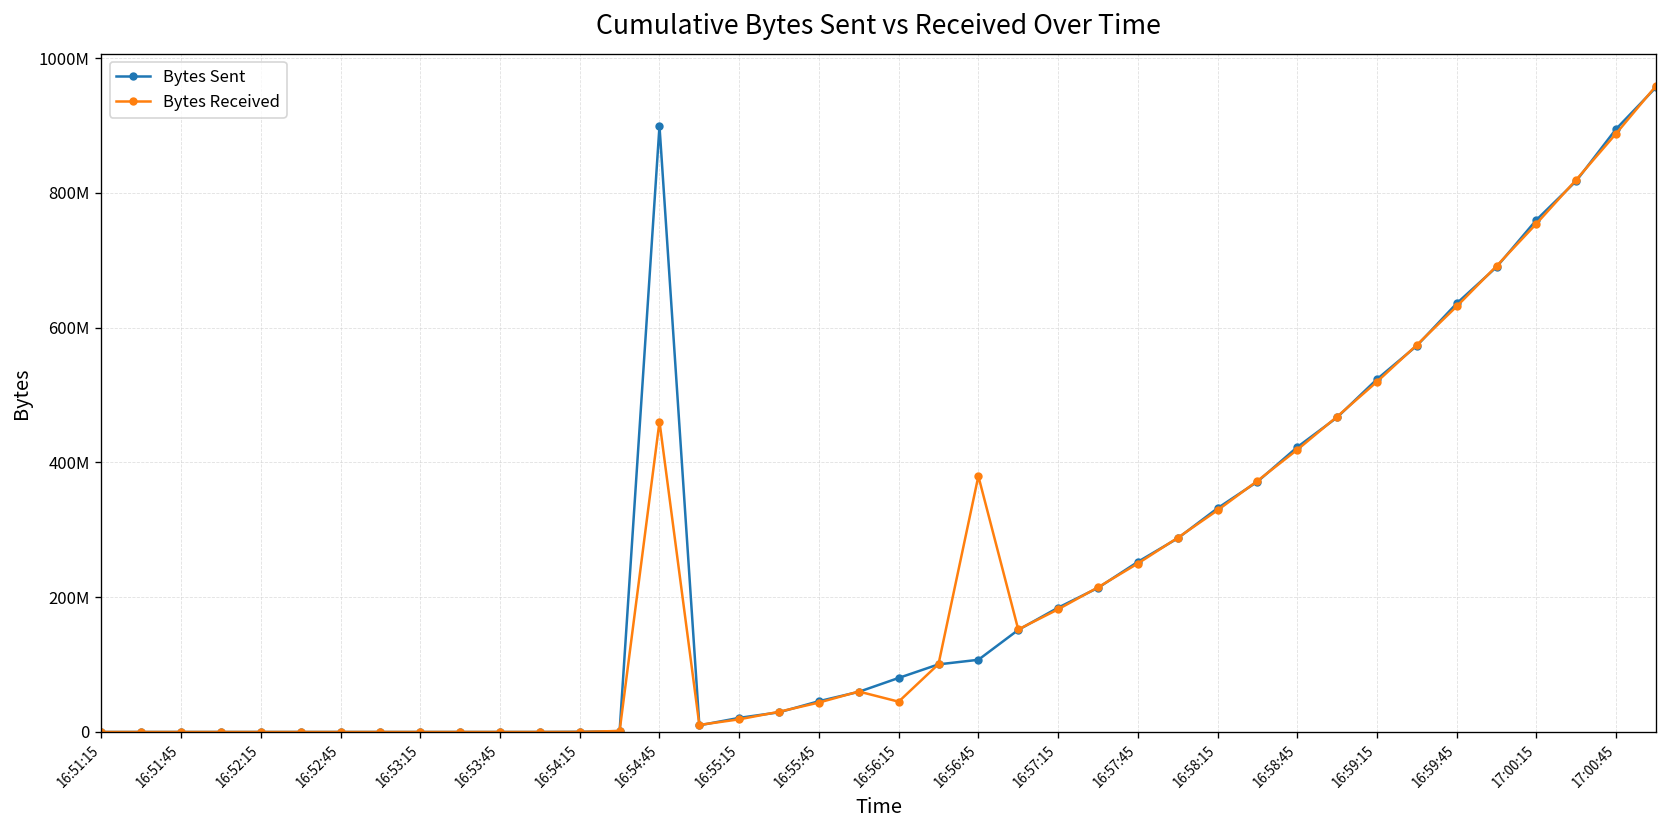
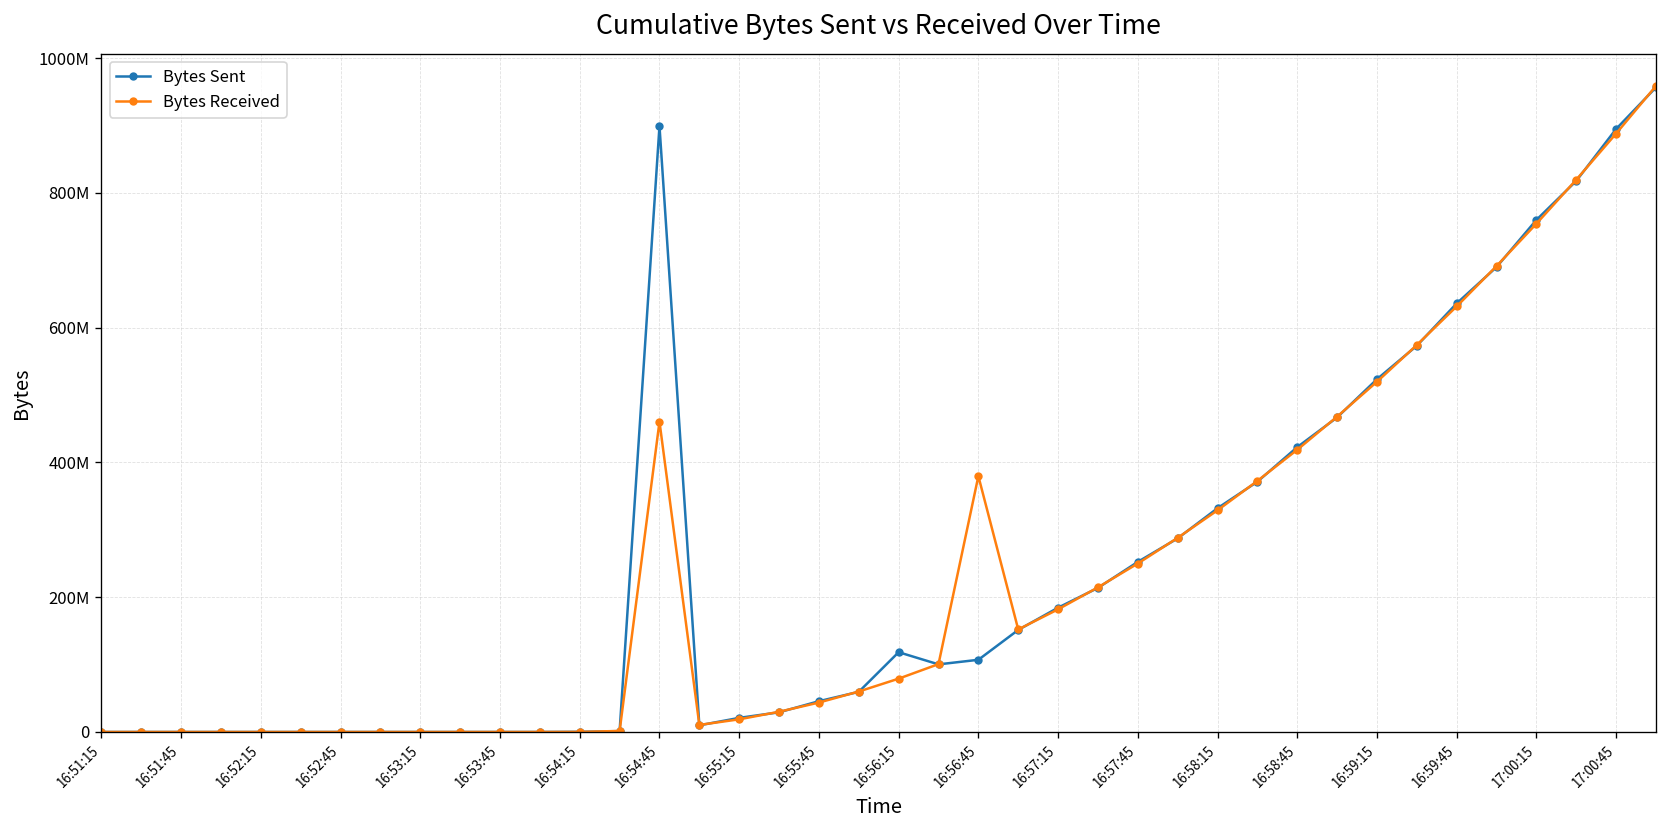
  {
    "Bytes Sent": {
      "16:54:45": 900000000,
-     "16:56:15": 80000000,
+     "16:56:15": 120000000,
      "16:56:45": 110000000,
      "17:00:15": 760000000,
      "17:00:45": 890000000
    },
    "Bytes Received": {
      "16:54:45": 460000000,
-     "16:56:15": 40000000,
+     "16:56:15": 80000000,
      "16:56:45": 380000000,
      "17:00:15": 750000000,
      "17:00:45": 890000000
    }
  }
